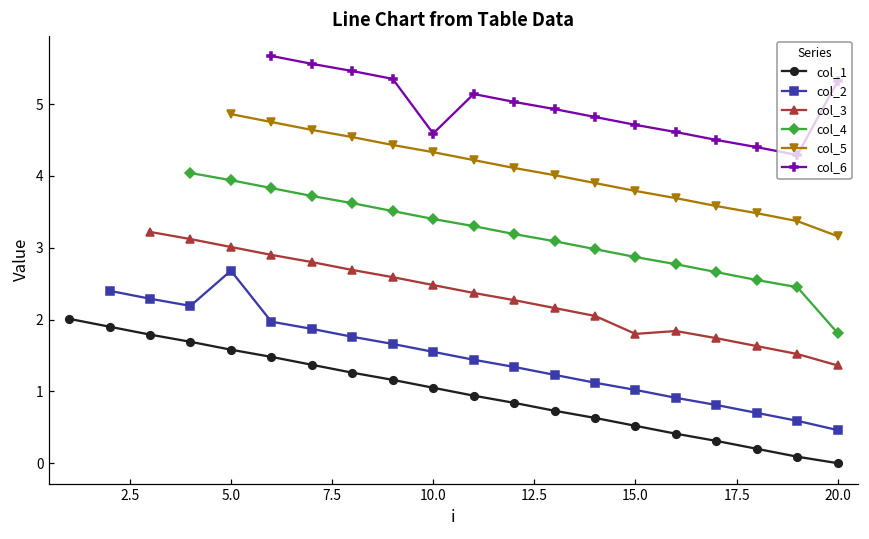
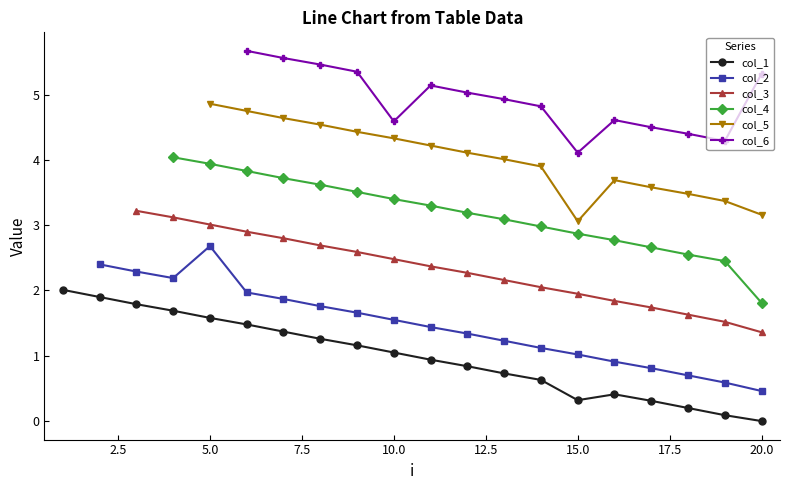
  {
    "col_1": {
      "5.0": 1.6,
      "10.0": 1.1,
-     "15.0": 0.5,
+     "15.0": 0.3,
      "20.0": 0.0
    },
    "col_2": {
      "5.0": 2.7,
      "10.0": 1.6,
      "15.0": 1.0,
      "20.0": 0.5
    },
    "col_3": {
      "5.0": 3.0,
      "10.0": 2.5,
-     "15.0": 1.8,
+     "15.0": 2.0,
      "20.0": 1.4
    },
    "col_4": {
      "5.0": 3.9,
      "10.0": 3.4,
      "15.0": 2.9,
      "20.0": 1.8
    },
    "col_5": {
      "5.0": 4.9,
      "10.0": 4.3,
-     "15.0": 3.8,
+     "15.0": 3.1,
      "20.0": 3.2
    },
    "col_6": {
      "10.0": 4.6,
-     "15.0": 4.7
+     "15.0": 4.1
    }
  }
